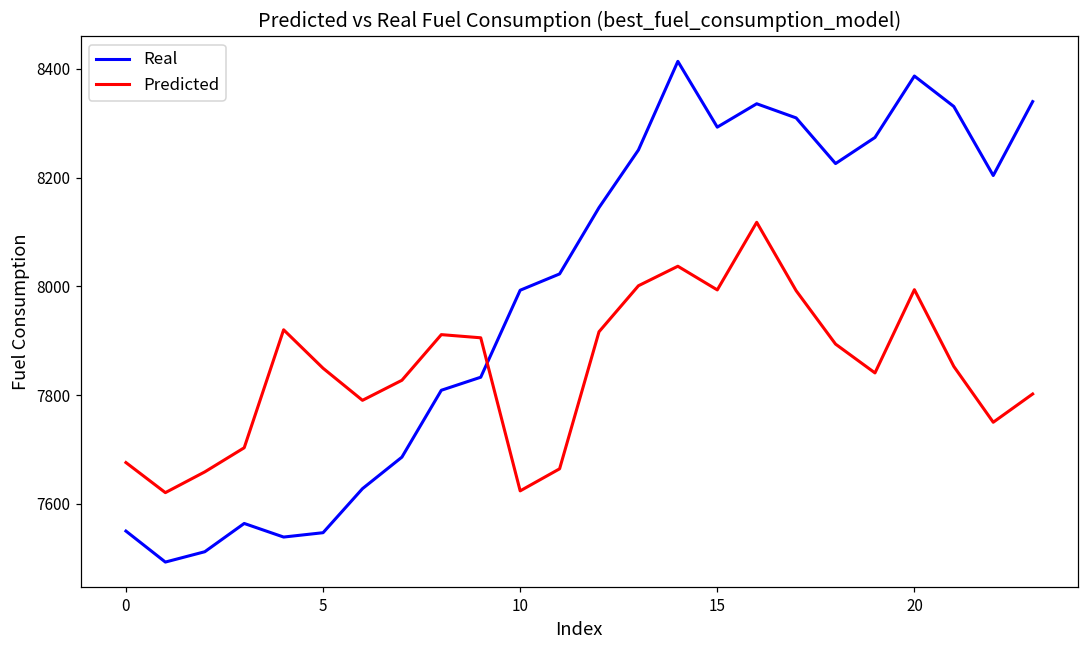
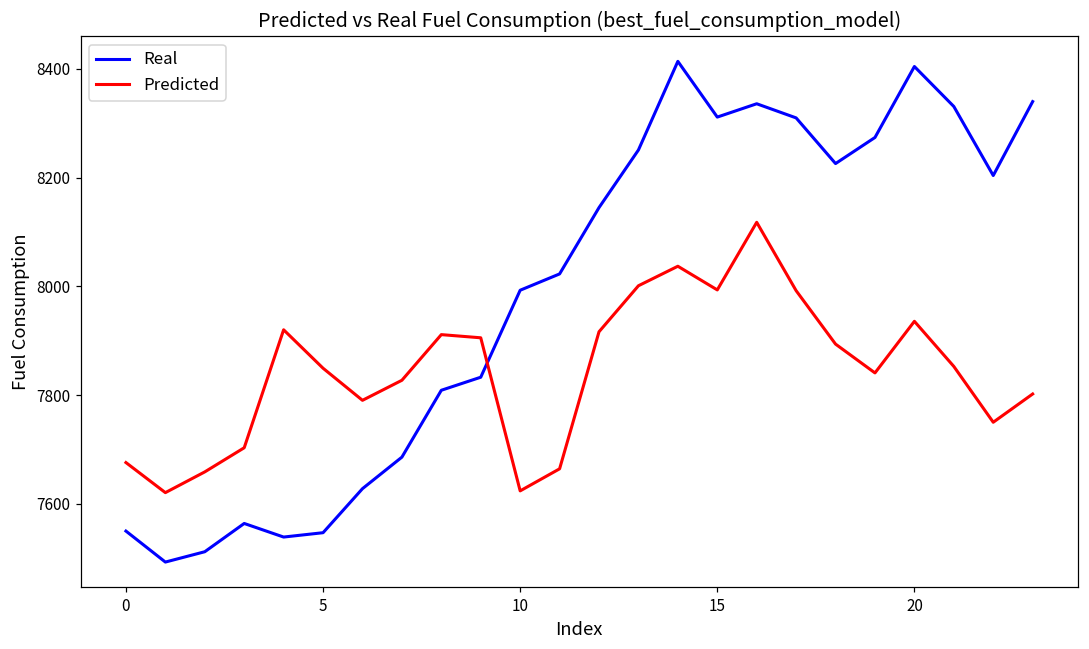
  {
    "Real": {
      "0": 7550,
      "5": 7550,
      "10": 7990,
-     "15": 8290,
-     "20": 8390
+     "15": 8310,
+     "20": 8400
    },
    "Predicted": {
      "0": 7680,
      "5": 7850,
      "10": 7620,
      "15": 7990,
-     "20": 7990
+     "20": 7940
    }
  }
